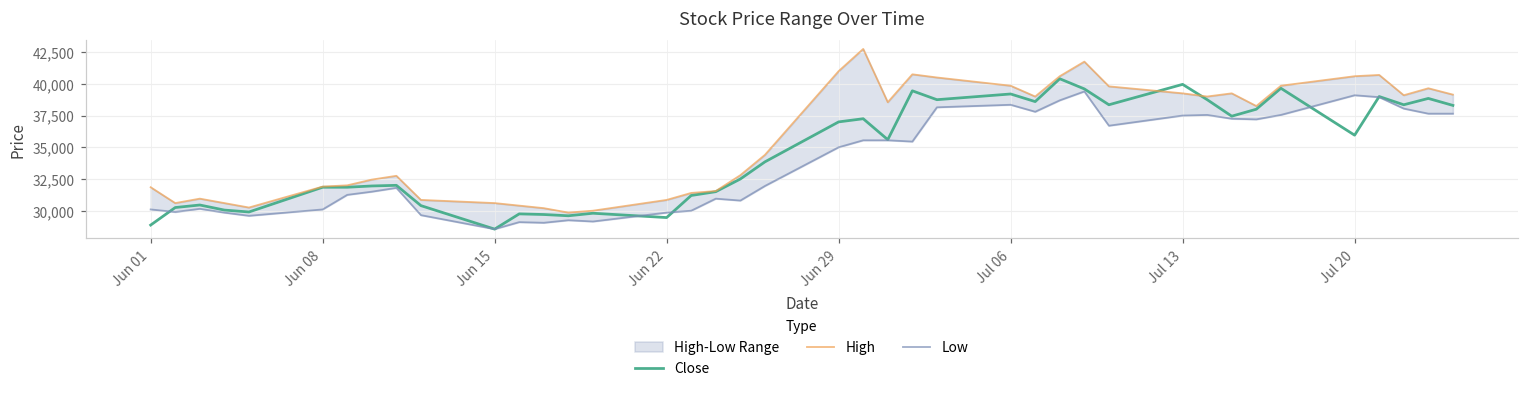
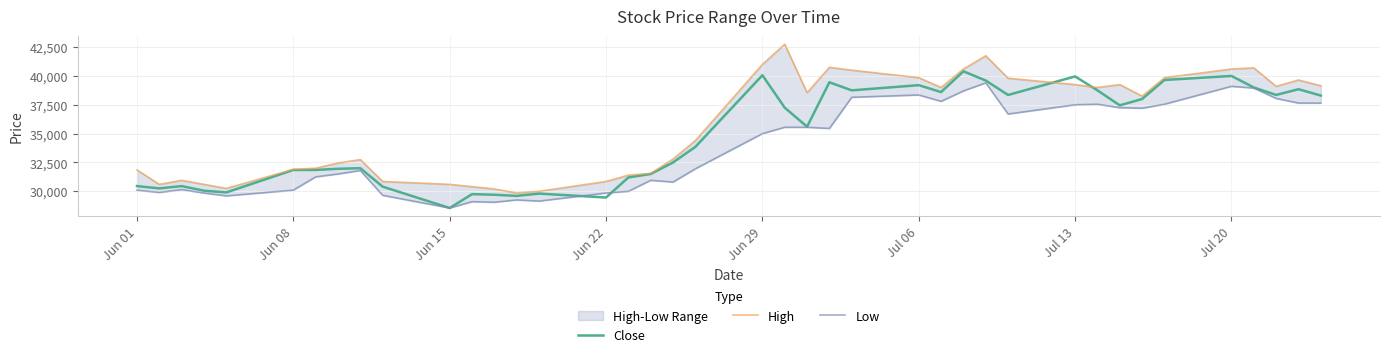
  {
    "Close": {
-     "Jun 01": "28,900",
+     "Jun 01": "30,500",
      "Jun 22": "29,500",
-     "Jun 29": "37,000",
+     "Jun 29": "40,100",
      "Jul 06": "39,200",
      "Jul 13": "40,000",
-     "Jul 20": "36,000"
+     "Jul 20": "40,000"
    }
  }
